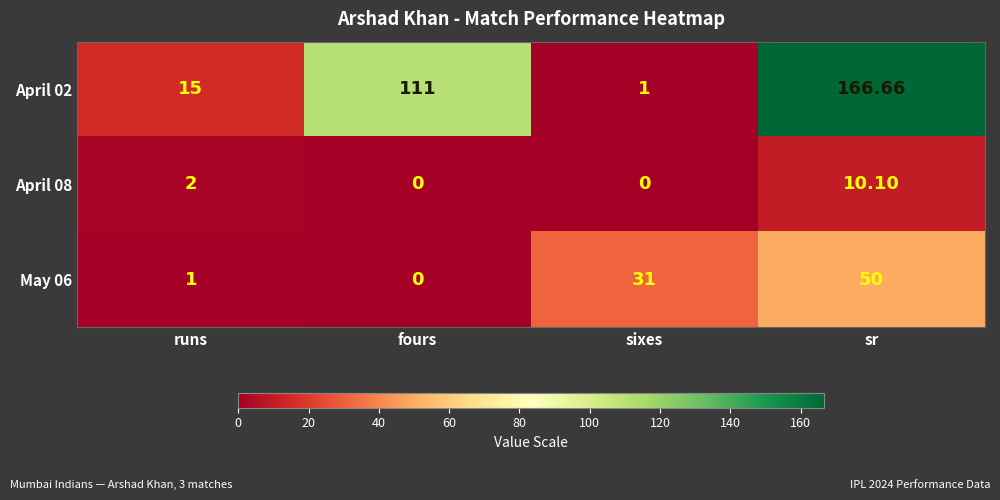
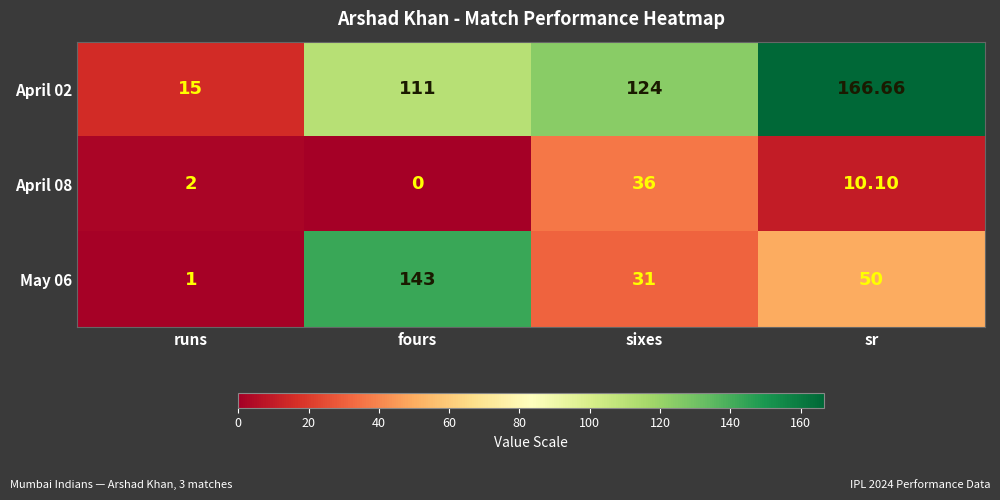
  {
    "April 02": {
      "runs": 15,
      "fours": 111,
-     "sixes": 1,
+     "sixes": 124,
      "sr": 166.66
    },
    "April 08": {
      "runs": 2,
      "fours": 0,
-     "sixes": 0,
+     "sixes": 36,
      "sr": 10.10
    },
    "May 06": {
      "runs": 1,
-     "fours": 0,
+     "fours": 143,
      "sixes": 31,
      "sr": 50
    }
  }
